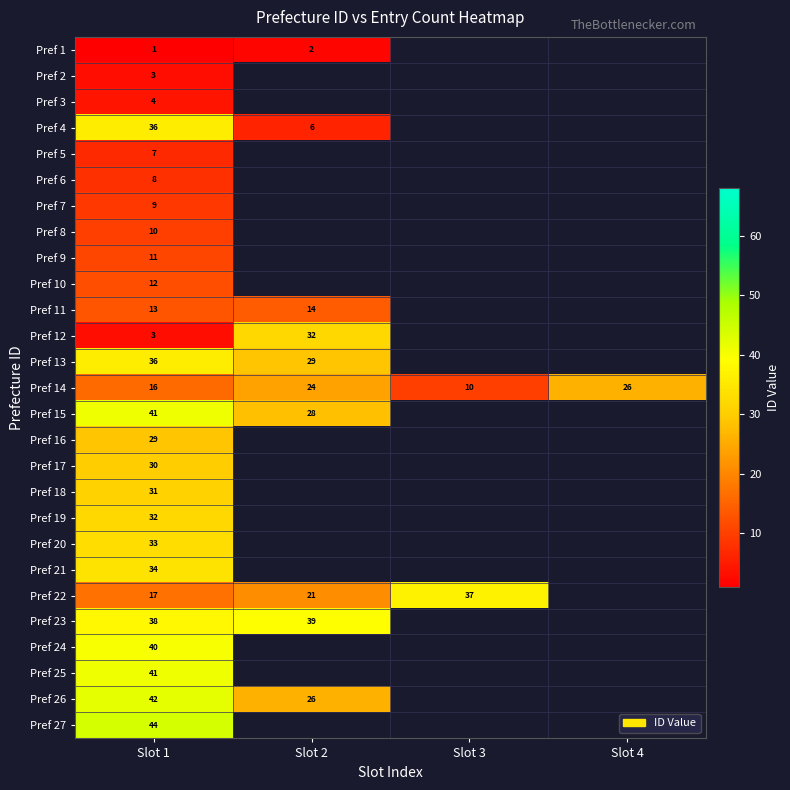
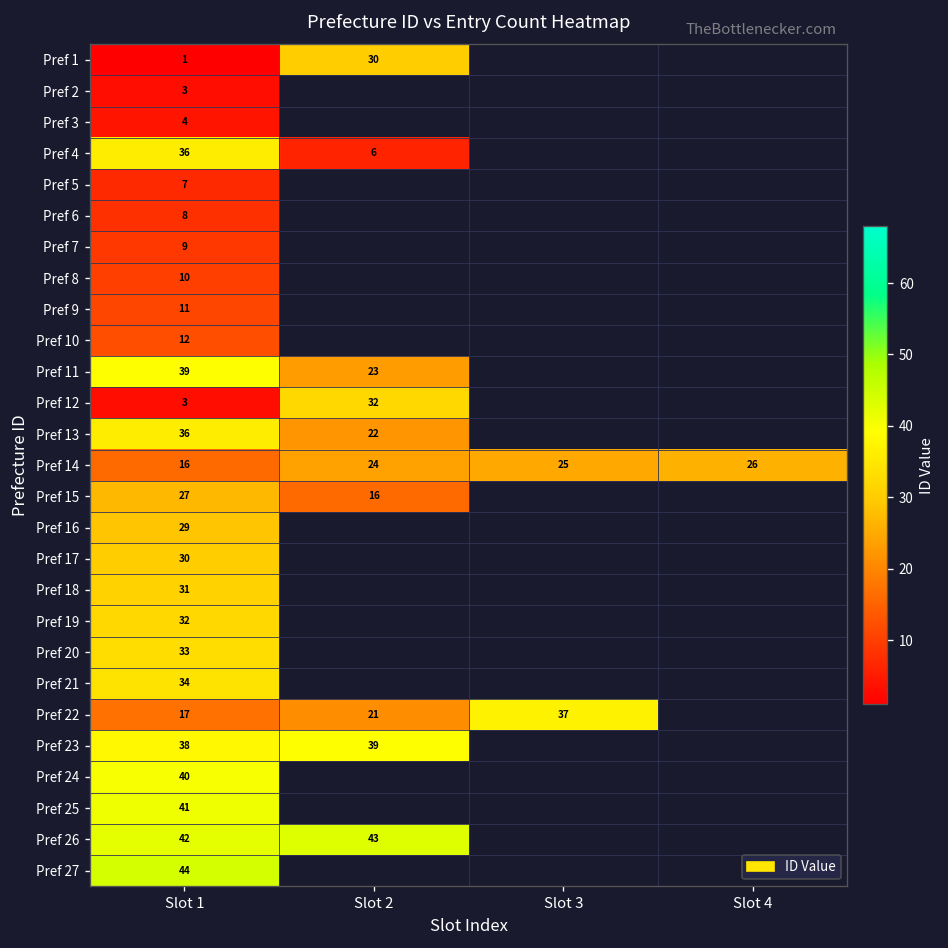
  {
    "Pref 1": {
      "Slot 1": 1,
-     "Slot 2": 2
+     "Slot 2": 30
    },
    "Pref 2": {
      "Slot 1": 3
    },
    "Pref 3": {
      "Slot 1": 4
    },
    "Pref 4": {
      "Slot 1": 36,
      "Slot 2": 6
    },
    "Pref 5": {
      "Slot 1": 7
    },
    "Pref 6": {
      "Slot 1": 8
    },
    "Pref 7": {
      "Slot 1": 9
    },
    "Pref 8": {
      "Slot 1": 10
    },
    "Pref 9": {
      "Slot 1": 11
    },
    "Pref 10": {
      "Slot 1": 12
    },
    "Pref 11": {
-     "Slot 1": 13,
-     "Slot 2": 14
+     "Slot 1": 39,
+     "Slot 2": 23
    },
    "Pref 12": {
      "Slot 1": 3,
      "Slot 2": 32
    },
    "Pref 13": {
      "Slot 1": 36,
-     "Slot 2": 29
+     "Slot 2": 22
    },
    "Pref 14": {
      "Slot 1": 16,
      "Slot 2": 24,
-     "Slot 3": 10,
+     "Slot 3": 25,
      "Slot 4": 26
    },
    "Pref 15": {
-     "Slot 1": 41,
-     "Slot 2": 28
+     "Slot 1": 27,
+     "Slot 2": 16
    },
    "Pref 16": {
      "Slot 1": 29
    },
    "Pref 17": {
      "Slot 1": 30
    },
    "Pref 18": {
      "Slot 1": 31
    },
    "Pref 19": {
      "Slot 1": 32
    },
    "Pref 20": {
      "Slot 1": 33
    },
    "Pref 21": {
      "Slot 1": 34
    },
    "Pref 22": {
      "Slot 1": 17,
      "Slot 2": 21,
      "Slot 3": 37
    },
    "Pref 23": {
      "Slot 1": 38,
      "Slot 2": 39
    },
    "Pref 24": {
      "Slot 1": 40
    },
    "Pref 25": {
      "Slot 1": 41
    },
    "Pref 26": {
      "Slot 1": 42,
-     "Slot 2": 26
+     "Slot 2": 43
    },
    "Pref 27": {
      "Slot 1": 44
    }
  }
